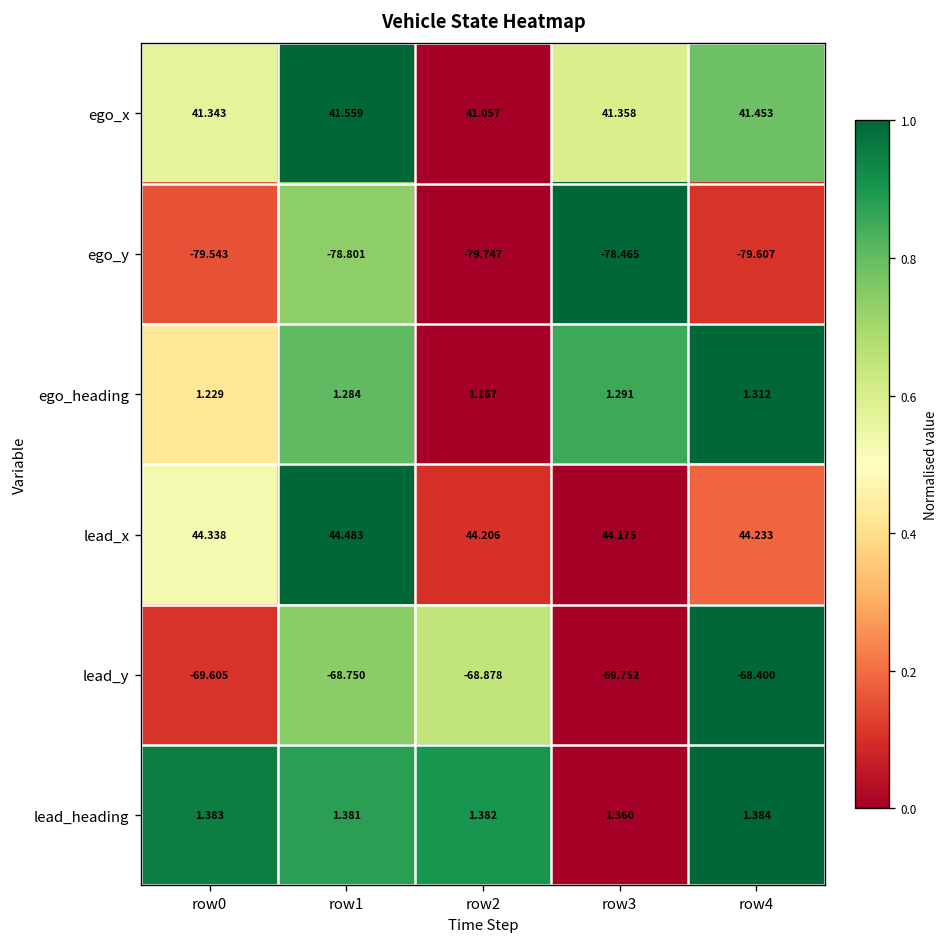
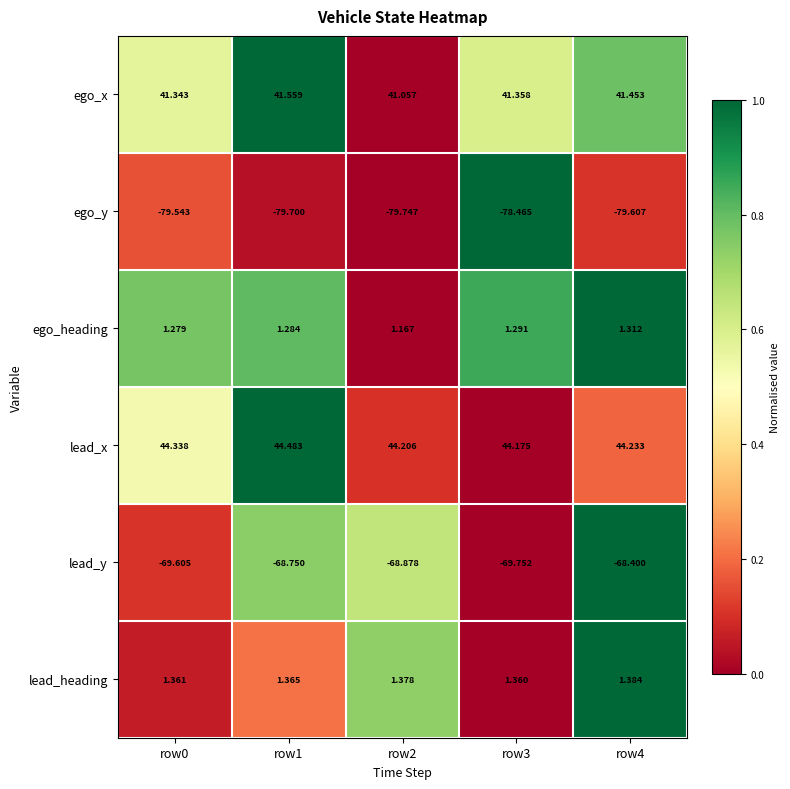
  {
    "ego_x": {
      "row0": 41.343,
      "row1": 41.559,
      "row2": 41.057,
      "row3": 41.358,
      "row4": 41.453
    },
    "ego_y": {
      "row0": -79.543,
-     "row1": -78.801,
+     "row1": -79.700,
      "row2": -79.747,
      "row3": -78.465,
      "row4": -79.607
    },
    "ego_heading": {
-     "row0": 1.229,
+     "row0": 1.279,
      "row1": 1.284,
      "row2": 1.167,
      "row3": 1.291,
      "row4": 1.312
    },
    "lead_x": {
      "row0": 44.338,
      "row1": 44.483,
      "row2": 44.206,
      "row3": 44.175,
      "row4": 44.233
    },
    "lead_y": {
      "row0": -69.605,
      "row1": -68.750,
      "row2": -68.878,
      "row3": -69.752,
      "row4": -68.400
    },
    "lead_heading": {
-     "row0": 1.383,
-     "row1": 1.381,
-     "row2": 1.382,
+     "row0": 1.361,
+     "row1": 1.365,
+     "row2": 1.378,
      "row3": 1.360,
      "row4": 1.384
    }
  }
